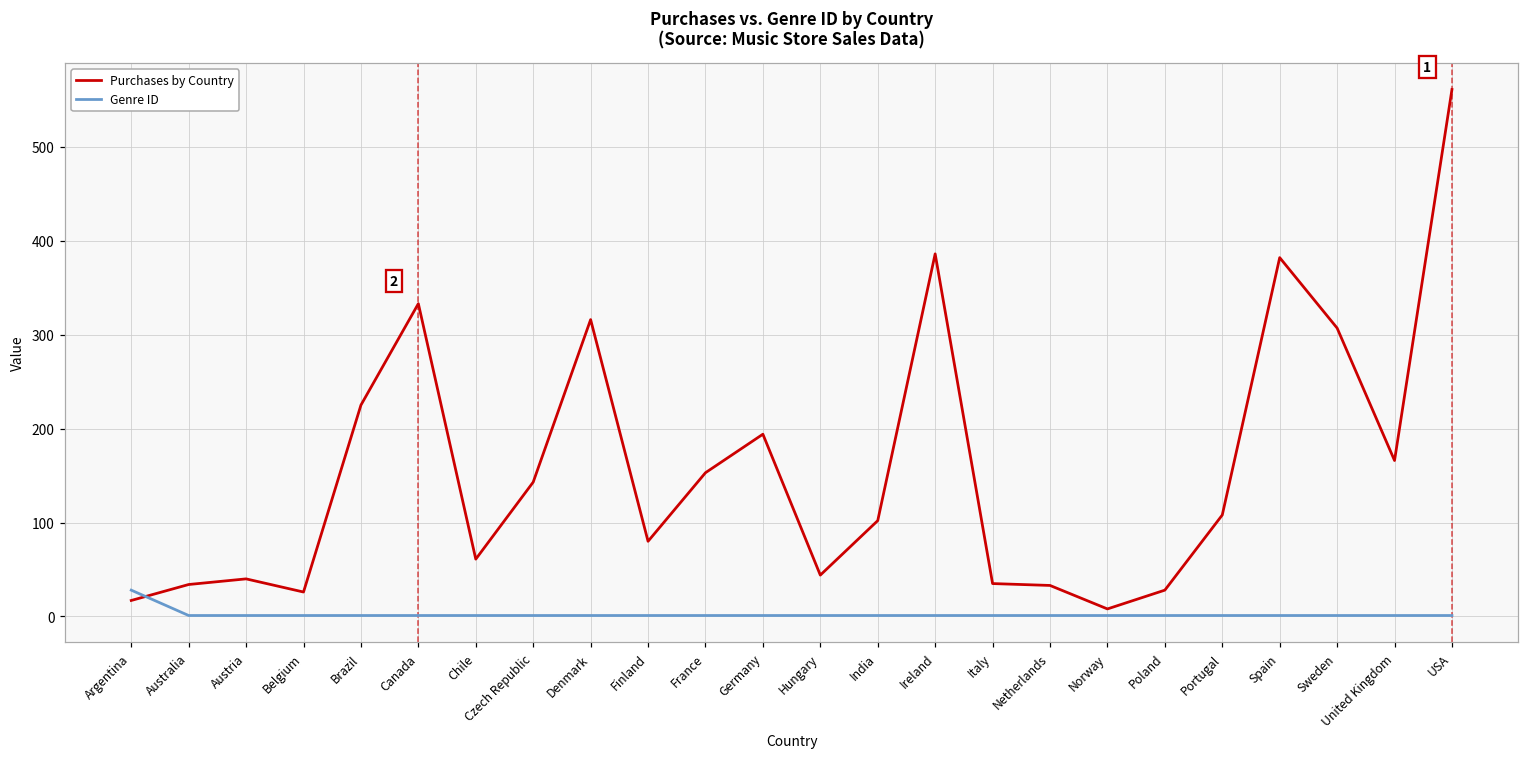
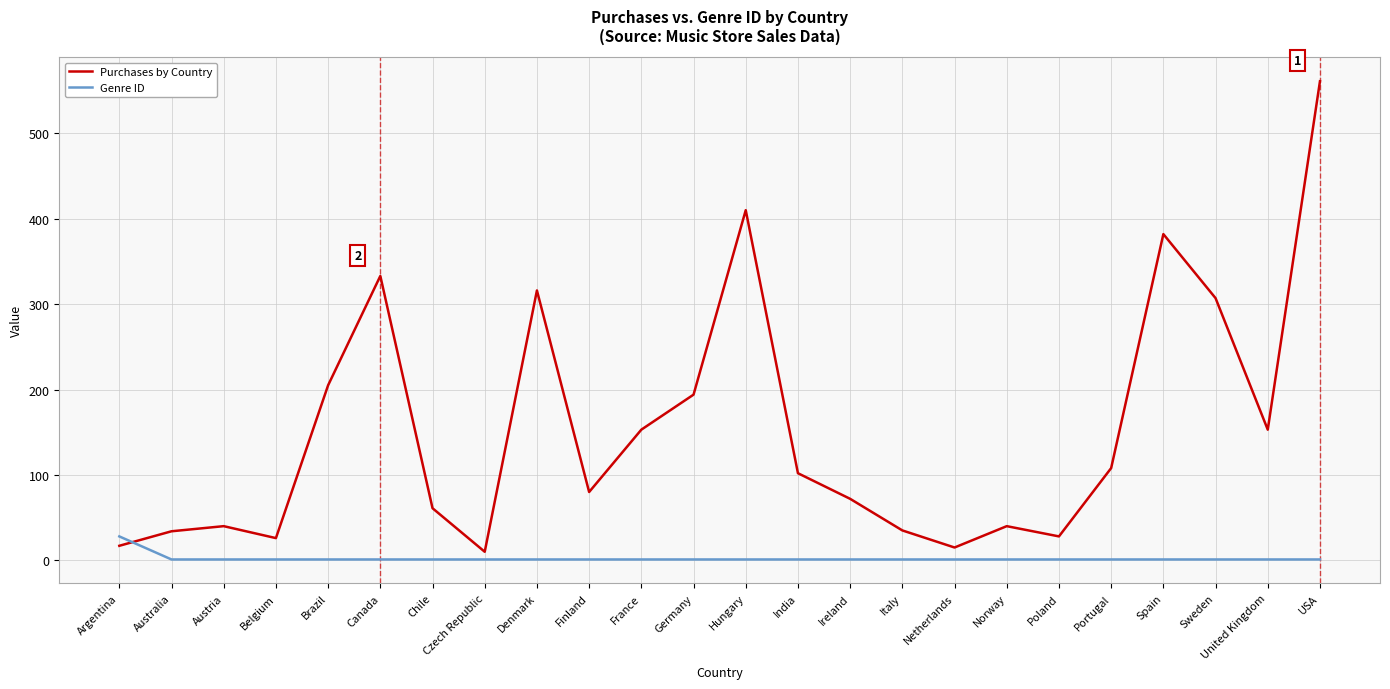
  {
    "Purchases by Country": {
      "Argentina": 20,
      "Australia": 30,
      "Austria": 40,
      "Belgium": 30,
-     "Brazil": 230,
+     "Brazil": 210,
      "Chile": 60,
-     "Czech Republic": 140,
+     "Czech Republic": 10,
      "Denmark": 320,
      "Finland": 80,
      "France": 150,
      "Germany": 190,
-     "Hungary": 40,
+     "Hungary": 410,
      "India": 100,
-     "Ireland": 390,
+     "Ireland": 70,
      "Italy": 40,
-     "Netherlands": 30,
-     "Norway": 10,
+     "Netherlands": 20,
+     "Norway": 40,
      "Poland": 30,
      "Portugal": 110,
      "Spain": 380,
      "Sweden": 310,
-     "United Kingdom": 170
+     "United Kingdom": 150
    },
    "Genre ID": {
      "Argentina": 30,
      "Australia": 0,
      "Austria": 0,
      "Belgium": 0,
      "Brazil": 0,
      "Canada": 0,
      "Chile": 0,
      "Czech Republic": 0,
      "Denmark": 0,
      "Finland": 0,
      "France": 0,
      "Germany": 0,
      "Hungary": 0,
      "India": 0,
      "Ireland": 0,
      "Italy": 0,
      "Netherlands": 0,
      "Norway": 0,
      "Poland": 0,
      "Portugal": 0,
      "Spain": 0,
      "Sweden": 0,
      "United Kingdom": 0,
      "USA": 0
    }
  }
